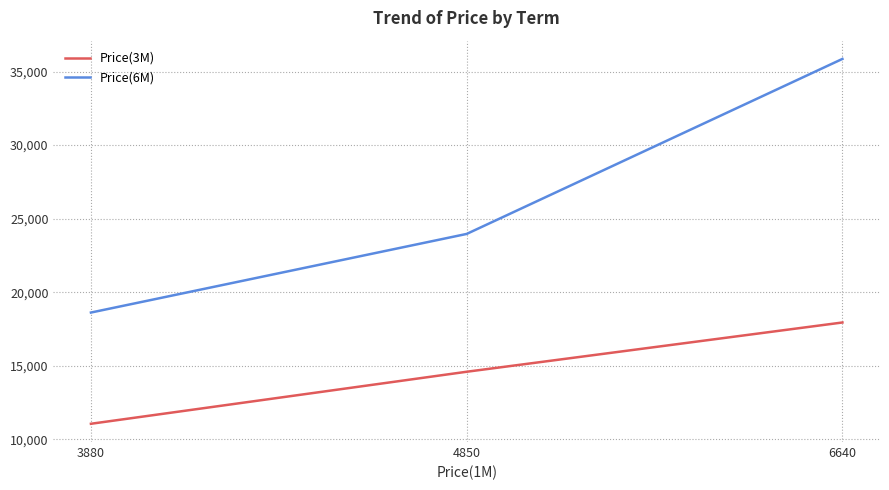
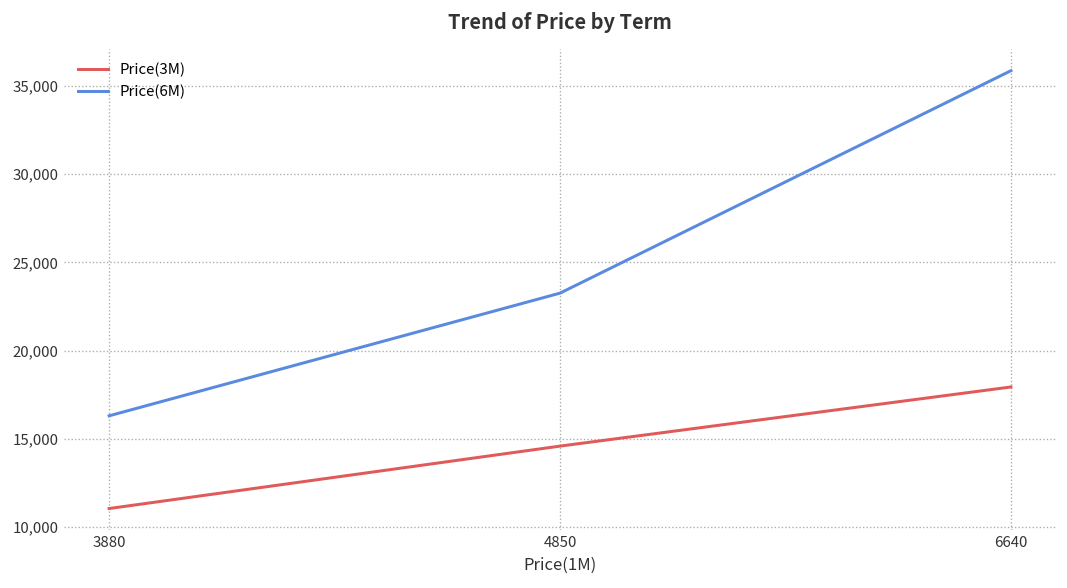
  {
    "Price(3M)": {
      "3880": "11,100",
      "4850": "14,600",
      "6640": "17,900"
    },
    "Price(6M)": {
-     "3880": "18,600",
-     "4850": "24,000",
+     "3880": "16,300",
+     "4850": "23,300",
      "6640": "35,900"
    }
  }
